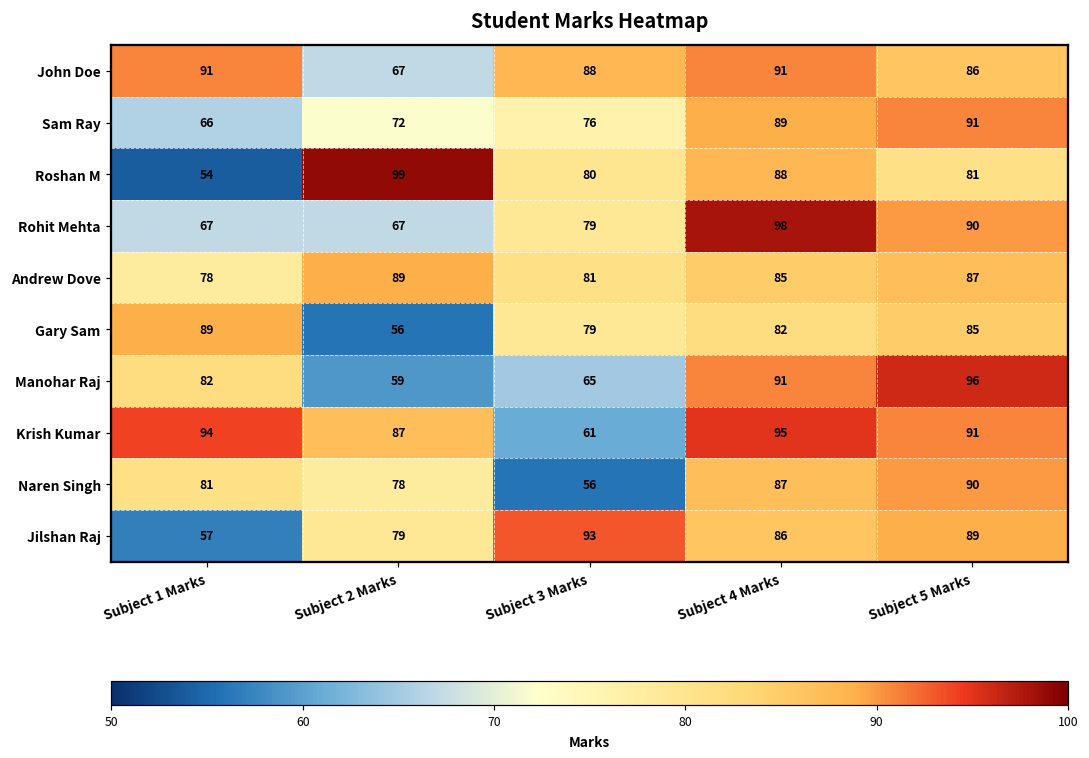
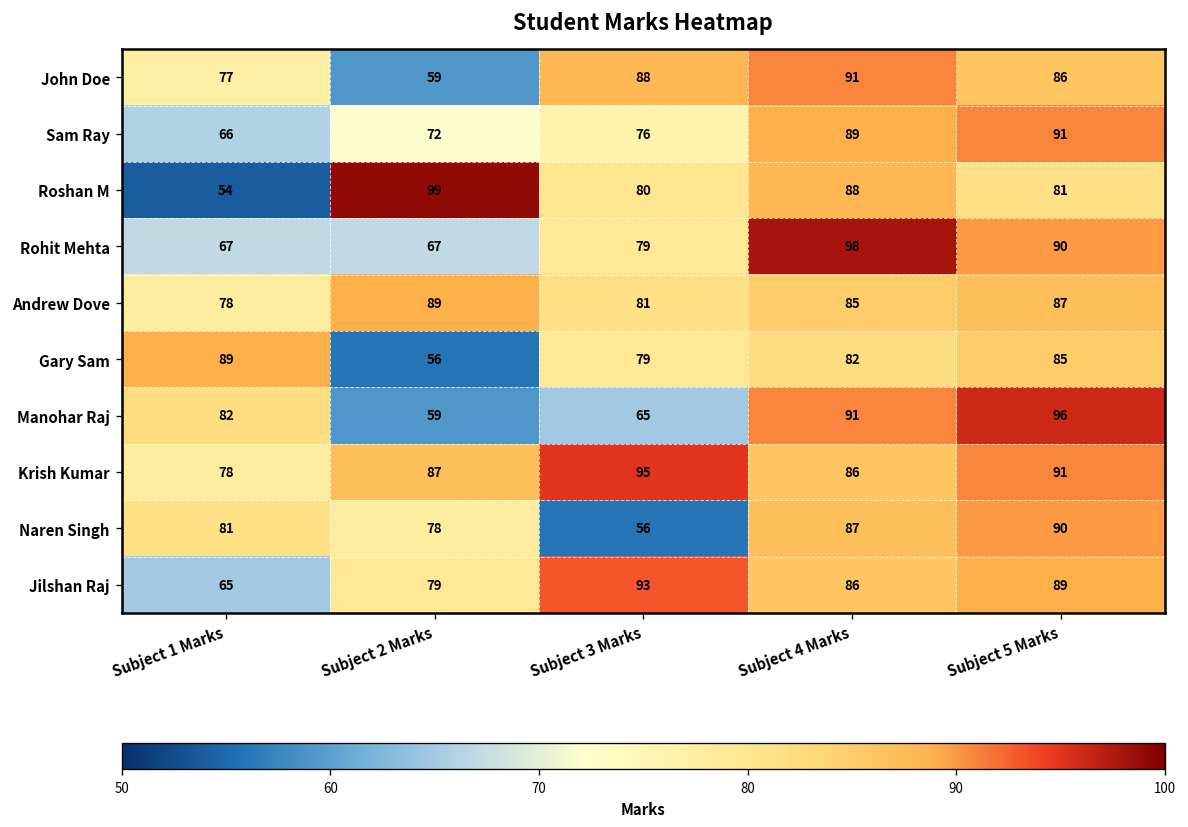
  {
    "John Doe": {
-     "Subject 1 Marks": 91,
-     "Subject 2 Marks": 67,
+     "Subject 1 Marks": 77,
+     "Subject 2 Marks": 59,
      "Subject 3 Marks": 88,
      "Subject 4 Marks": 91,
      "Subject 5 Marks": 86
    },
    "Sam Ray": {
      "Subject 1 Marks": 66,
      "Subject 2 Marks": 72,
      "Subject 3 Marks": 76,
      "Subject 4 Marks": 89,
      "Subject 5 Marks": 91
    },
    "Roshan M": {
      "Subject 1 Marks": 54,
      "Subject 2 Marks": 99,
      "Subject 3 Marks": 80,
      "Subject 4 Marks": 88,
      "Subject 5 Marks": 81
    },
    "Rohit Mehta": {
      "Subject 1 Marks": 67,
      "Subject 2 Marks": 67,
      "Subject 3 Marks": 79,
      "Subject 4 Marks": 98,
      "Subject 5 Marks": 90
    },
    "Andrew Dove": {
      "Subject 1 Marks": 78,
      "Subject 2 Marks": 89,
      "Subject 3 Marks": 81,
      "Subject 4 Marks": 85,
      "Subject 5 Marks": 87
    },
    "Gary Sam": {
      "Subject 1 Marks": 89,
      "Subject 2 Marks": 56,
      "Subject 3 Marks": 79,
      "Subject 4 Marks": 82,
      "Subject 5 Marks": 85
    },
    "Manohar Raj": {
      "Subject 1 Marks": 82,
      "Subject 2 Marks": 59,
      "Subject 3 Marks": 65,
      "Subject 4 Marks": 91,
      "Subject 5 Marks": 96
    },
    "Krish Kumar": {
-     "Subject 1 Marks": 94,
+     "Subject 1 Marks": 78,
      "Subject 2 Marks": 87,
-     "Subject 3 Marks": 61,
-     "Subject 4 Marks": 95,
+     "Subject 3 Marks": 95,
+     "Subject 4 Marks": 86,
      "Subject 5 Marks": 91
    },
    "Naren Singh": {
      "Subject 1 Marks": 81,
      "Subject 2 Marks": 78,
      "Subject 3 Marks": 56,
      "Subject 4 Marks": 87,
      "Subject 5 Marks": 90
    },
    "Jilshan Raj": {
-     "Subject 1 Marks": 57,
+     "Subject 1 Marks": 65,
      "Subject 2 Marks": 79,
      "Subject 3 Marks": 93,
      "Subject 4 Marks": 86,
      "Subject 5 Marks": 89
    }
  }
